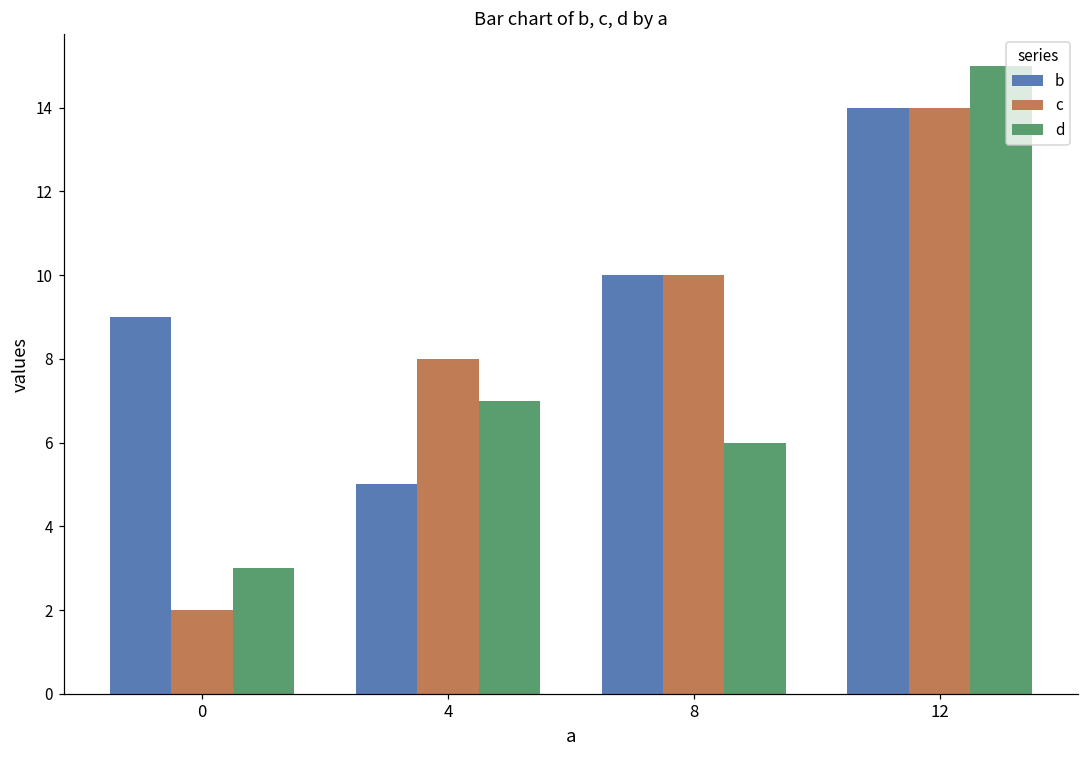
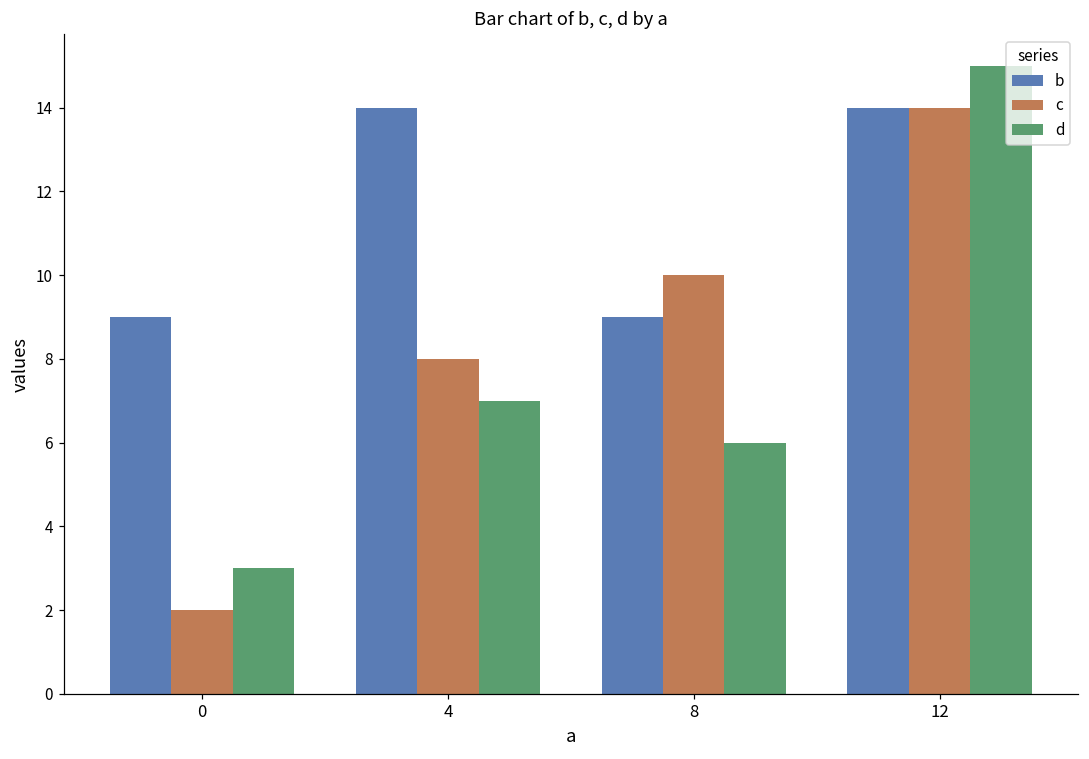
  {
    "b": {
      "0": 9,
-     "4": 5,
-     "8": 10,
+     "4": 14,
+     "8": 9,
      "12": 14
    },
    "c": {
      "0": 2,
      "4": 8,
      "8": 10,
      "12": 14
    },
    "d": {
      "0": 3,
      "4": 7,
      "8": 6,
      "12": 15
    }
  }
